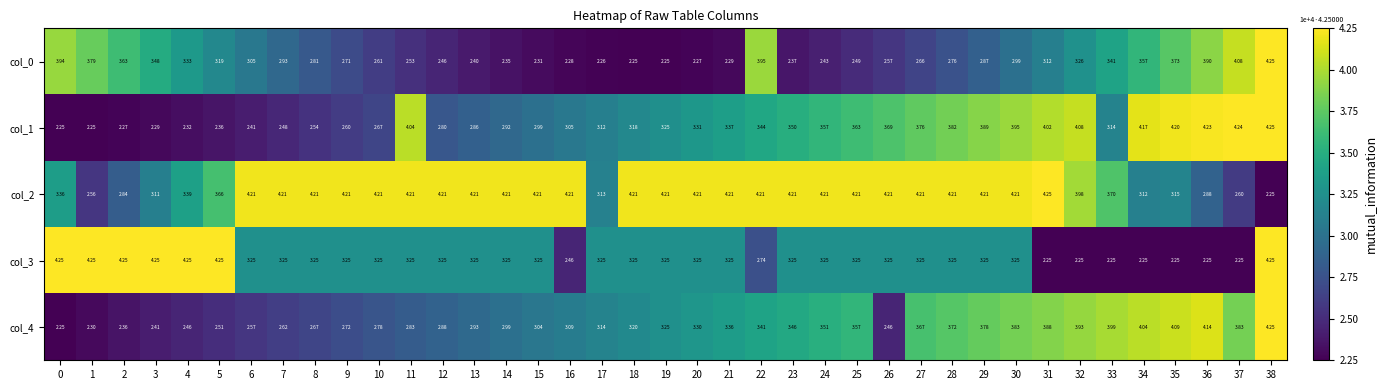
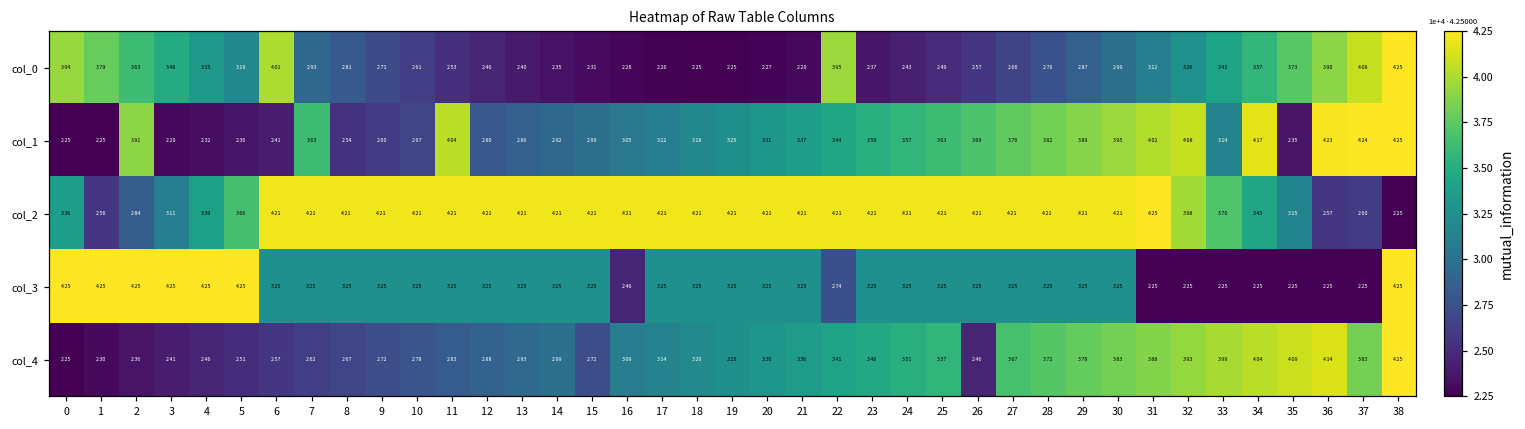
  {
    "col_0": {
      "0": 3.94,
      "1": 3.79,
      "2": 3.63,
      "3": 3.48,
      "4": 3.33,
      "5": 3.19,
-     "6": 3.05,
+     "6": 4.01,
      "7": 2.93,
      "8": 2.81,
      "9": 2.71,
      "10": 2.61,
      "11": 2.53,
      "12": 2.46,
      "13": 2.40,
      "14": 2.35,
      "15": 2.31,
      "16": 2.28,
      "17": 2.26,
      "18": 2.25,
      "19": 2.25,
      "20": 2.27,
      "21": 2.29,
      "22": 3.95,
      "23": 2.37,
      "24": 2.43,
      "25": 2.49,
      "26": 2.57,
      "27": 2.66,
      "28": 2.76,
      "29": 2.87,
      "30": 2.99,
      "31": 3.12,
      "32": 3.26,
      "33": 3.41,
      "34": 3.57,
      "35": 3.73,
      "36": 3.90,
      "37": 4.08,
      "38": 4.25
    },
    "col_1": {
      "0": 2.25,
      "1": 2.25,
-     "2": 2.27,
+     "2": 3.91,
      "3": 2.29,
      "4": 2.32,
      "5": 2.36,
      "6": 2.41,
-     "7": 2.48,
+     "7": 3.63,
      "8": 2.54,
      "9": 2.60,
      "10": 2.67,
      "11": 4.04,
      "12": 2.80,
      "13": 2.86,
      "14": 2.92,
      "15": 2.99,
      "16": 3.05,
      "17": 3.12,
      "18": 3.18,
      "19": 3.25,
      "20": 3.31,
      "21": 3.37,
      "22": 3.44,
      "23": 3.50,
      "24": 3.57,
      "25": 3.63,
      "26": 3.69,
      "27": 3.76,
      "28": 3.82,
      "29": 3.89,
      "30": 3.95,
      "31": 4.02,
      "32": 4.08,
      "33": 3.14,
      "34": 4.17,
-     "35": 4.20,
+     "35": 2.35,
      "36": 4.23,
      "37": 4.24,
      "38": 4.25
    },
    "col_2": {
      "0": 3.36,
      "1": 2.56,
      "2": 2.84,
      "3": 3.11,
      "4": 3.39,
      "5": 3.66,
      "6": 4.21,
      "7": 4.21,
      "8": 4.21,
      "9": 4.21,
      "10": 4.21,
      "11": 4.21,
      "12": 4.21,
      "13": 4.21,
      "14": 4.21,
      "15": 4.21,
      "16": 4.21,
-     "17": 3.13,
+     "17": 4.21,
      "18": 4.21,
      "19": 4.21,
      "20": 4.21,
      "21": 4.21,
      "22": 4.21,
      "23": 4.21,
      "24": 4.21,
      "25": 4.21,
      "26": 4.21,
      "27": 4.21,
      "28": 4.21,
      "29": 4.21,
      "30": 4.21,
      "31": 4.25,
      "32": 3.98,
      "33": 3.70,
-     "34": 3.12,
+     "34": 3.43,
      "35": 3.15,
-     "36": 2.88,
+     "36": 2.57,
      "37": 2.60,
      "38": 2.25
    },
    "col_3": {
      "0": 4.25,
      "1": 4.25,
      "2": 4.25,
      "3": 4.25,
      "4": 4.25,
      "5": 4.25,
      "6": 3.25,
      "7": 3.25,
      "8": 3.25,
      "9": 3.25,
      "10": 3.25,
      "11": 3.25,
      "12": 3.25,
      "13": 3.25,
      "14": 3.25,
      "15": 3.25,
      "16": 2.46,
      "17": 3.25,
      "18": 3.25,
      "19": 3.25,
      "20": 3.25,
      "21": 3.25,
      "22": 2.74,
      "23": 3.25,
      "24": 3.25,
      "25": 3.25,
      "26": 3.25,
      "27": 3.25,
      "28": 3.25,
      "29": 3.25,
      "30": 3.25,
      "31": 2.25,
      "32": 2.25,
      "33": 2.25,
      "34": 2.25,
      "35": 2.25,
      "36": 2.25,
      "37": 2.25,
      "38": 4.25
    },
    "col_4": {
      "0": 2.25,
      "1": 2.30,
      "2": 2.36,
      "3": 2.41,
      "4": 2.46,
      "5": 2.51,
      "6": 2.57,
      "7": 2.62,
      "8": 2.67,
      "9": 2.72,
      "10": 2.78,
      "11": 2.83,
      "12": 2.88,
      "13": 2.93,
      "14": 2.99,
-     "15": 3.04,
+     "15": 2.72,
      "16": 3.09,
      "17": 3.14,
      "18": 3.20,
      "19": 3.25,
      "20": 3.30,
      "21": 3.36,
      "22": 3.41,
      "23": 3.46,
      "24": 3.51,
      "25": 3.57,
      "26": 2.46,
      "27": 3.67,
      "28": 3.72,
      "29": 3.78,
      "30": 3.83,
      "31": 3.88,
      "32": 3.93,
      "33": 3.99,
      "34": 4.04,
      "35": 4.09,
      "36": 4.14,
      "37": 3.83,
      "38": 4.25
    }
  }
